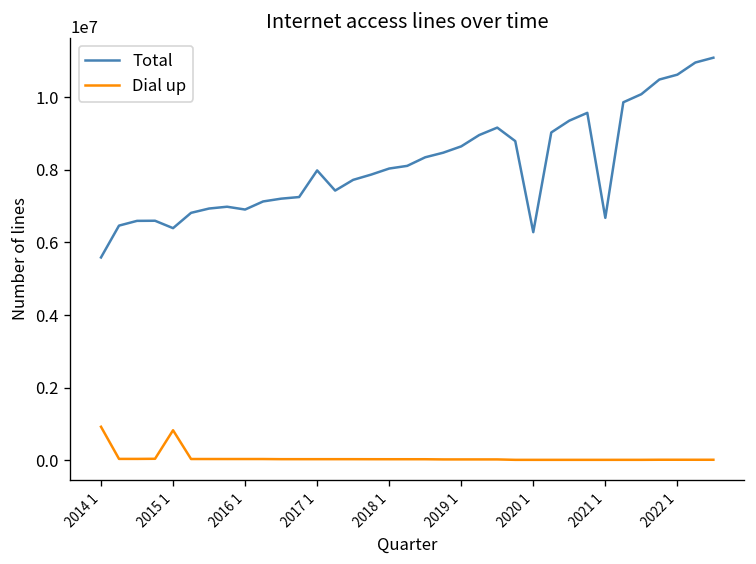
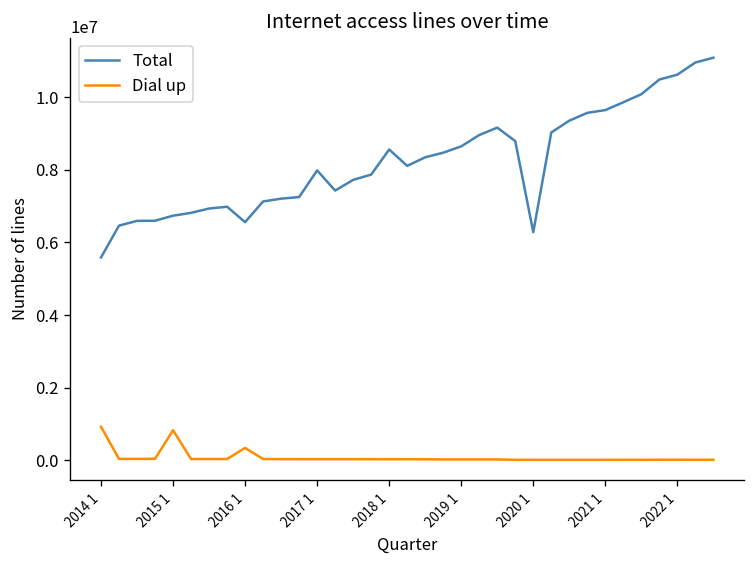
  {
    "Total": {
      "2014 1": 5600000,
-     "2015 1": 6400000,
-     "2016 1": 6900000,
+     "2015 1": 6700000,
+     "2016 1": 6600000,
      "2017 1": 8000000,
-     "2018 1": 8000000,
+     "2018 1": 8600000,
      "2019 1": 8600000,
      "2020 1": 6300000,
-     "2021 1": 6700000,
+     "2021 1": 9600000,
      "2022 1": 10600000
    },
    "Dial up": {
      "2014 1": 900000,
      "2015 1": 800000,
-     "2016 1": 0,
+     "2016 1": 300000,
      "2017 1": 0,
      "2018 1": 0,
      "2019 1": 0,
      "2020 1": 0,
      "2021 1": 0,
      "2022 1": 0
    }
  }
